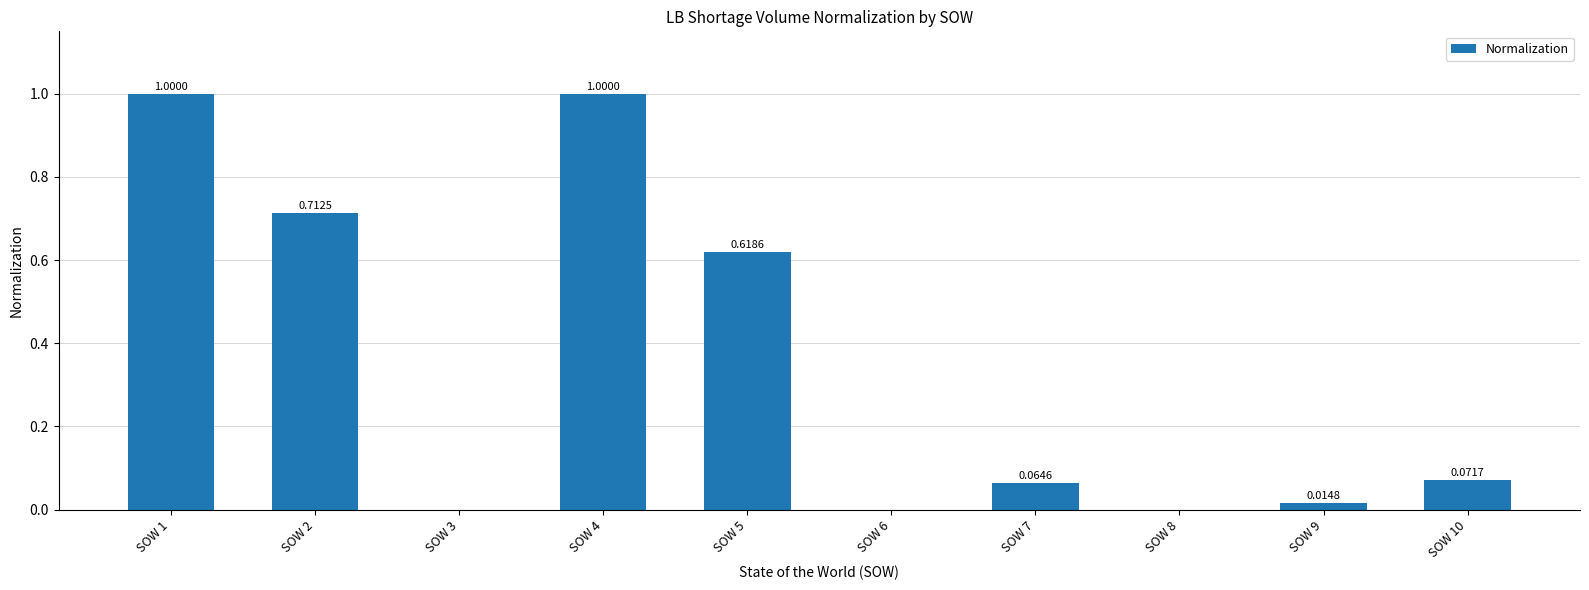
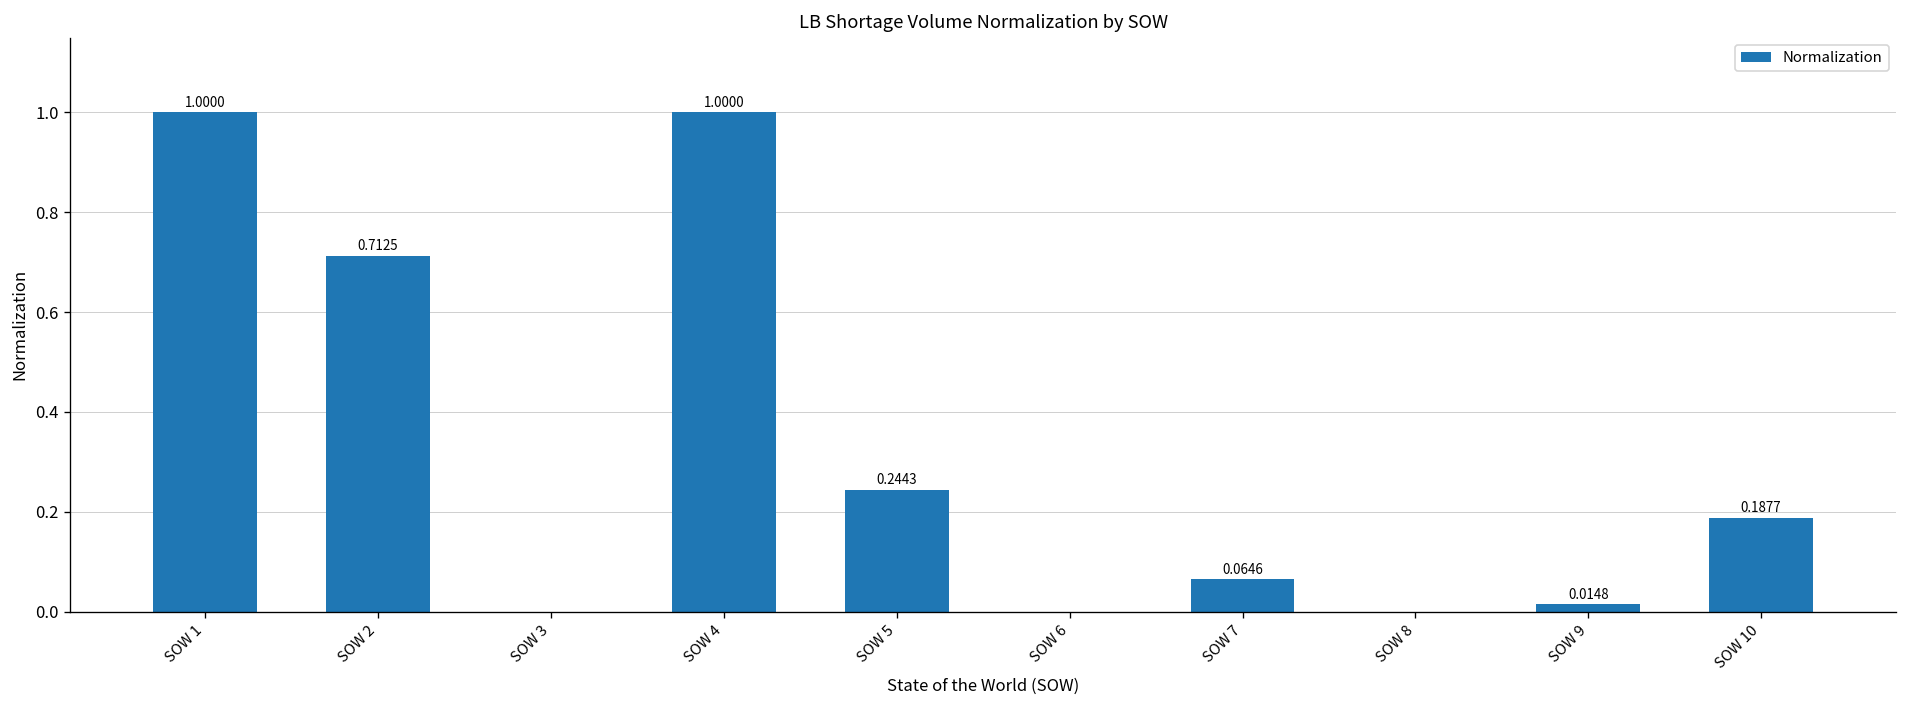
  {
    "SOW 1": 1.0000,
    "SOW 2": 0.7125,
    "SOW 4": 1.0000,
-   "SOW 5": 0.6186,
+   "SOW 5": 0.2443,
    "SOW 7": 0.0646,
    "SOW 9": 0.0148,
-   "SOW 10": 0.0717
+   "SOW 10": 0.1877
  }
